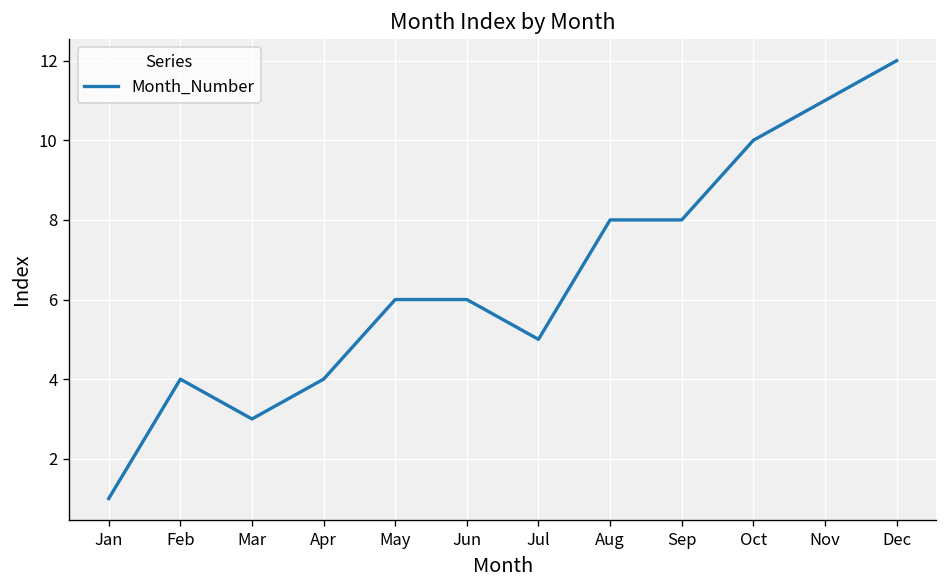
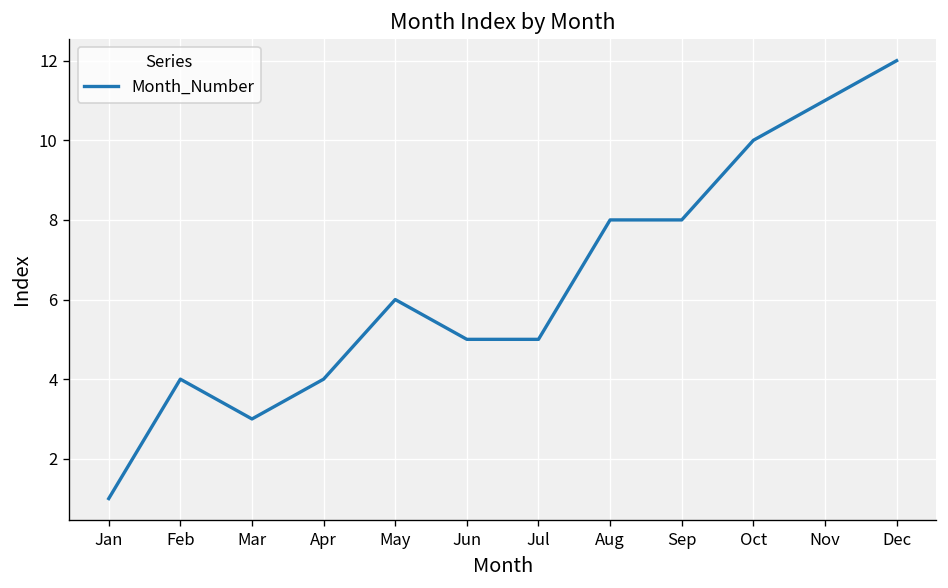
  {
    "Jan": 1,
    "Feb": 4,
    "Mar": 3,
    "Apr": 4,
    "May": 6,
-   "Jun": 6,
+   "Jun": 5,
    "Jul": 5,
    "Aug": 8,
    "Sep": 8,
    "Oct": 10,
    "Nov": 11,
    "Dec": 12
  }
